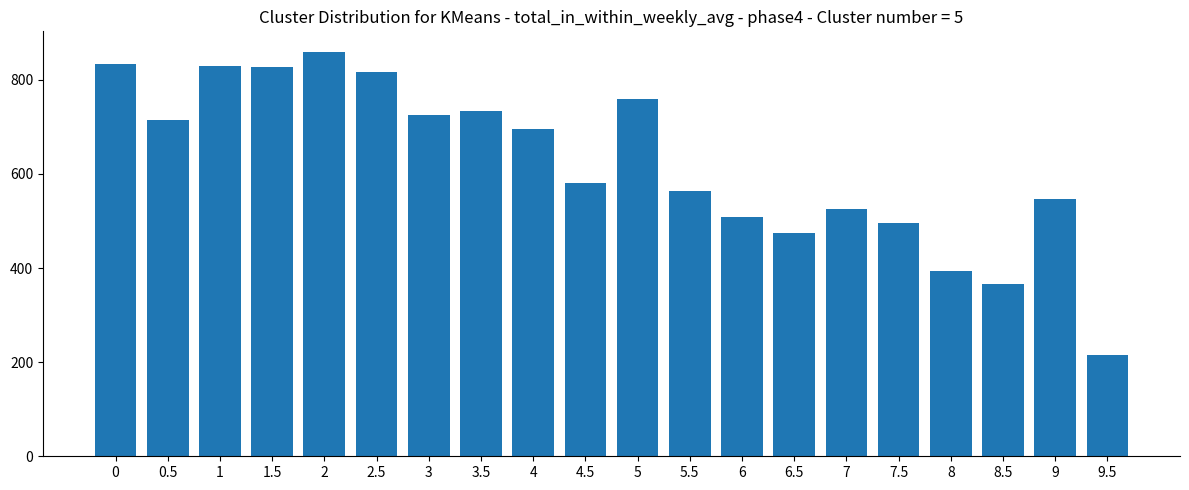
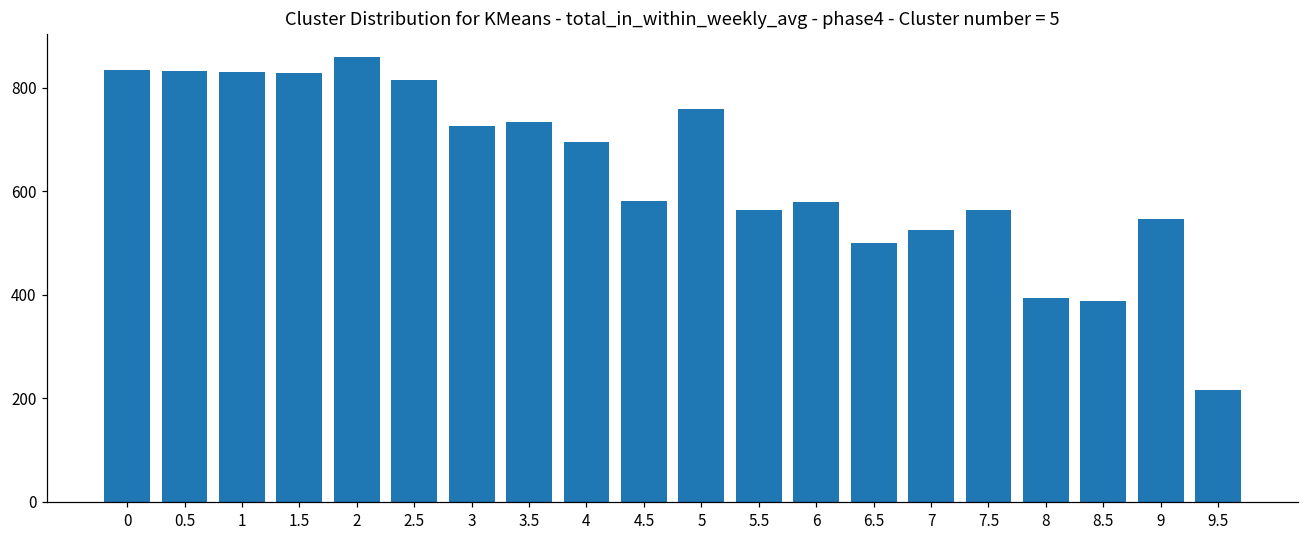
  {
    "0": 830,
-   "0.5": 720,
+   "0.5": 830,
    "1": 830,
    "1.5": 830,
    "2": 860,
    "2.5": 820,
    "3": 730,
    "3.5": 730,
    "4": 700,
    "4.5": 580,
    "5": 760,
    "5.5": 560,
-   "6": 510,
-   "6.5": 470,
+   "6": 580,
+   "6.5": 500,
    "7": 530,
-   "7.5": 500,
+   "7.5": 560,
    "8": 390,
-   "8.5": 370,
+   "8.5": 390,
    "9": 550,
    "9.5": 220
  }
